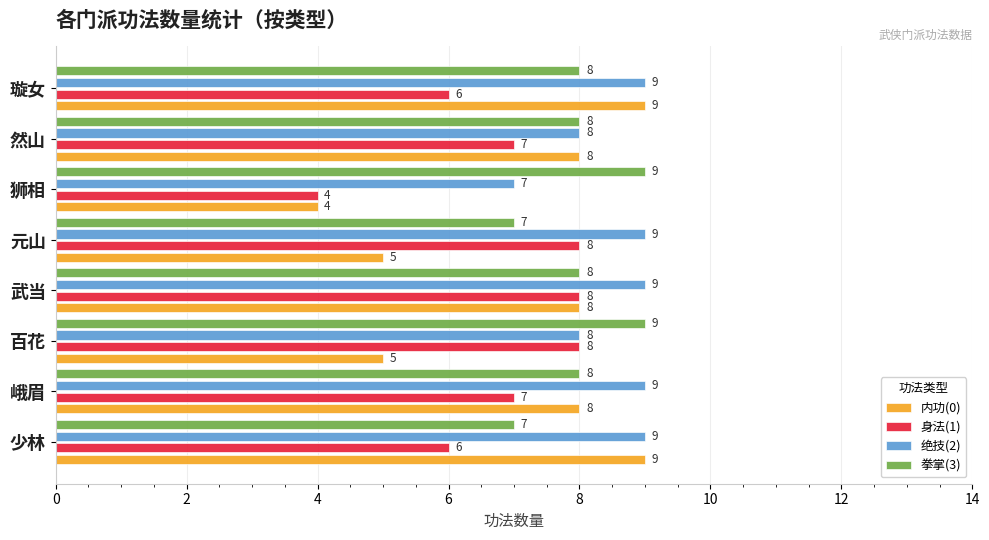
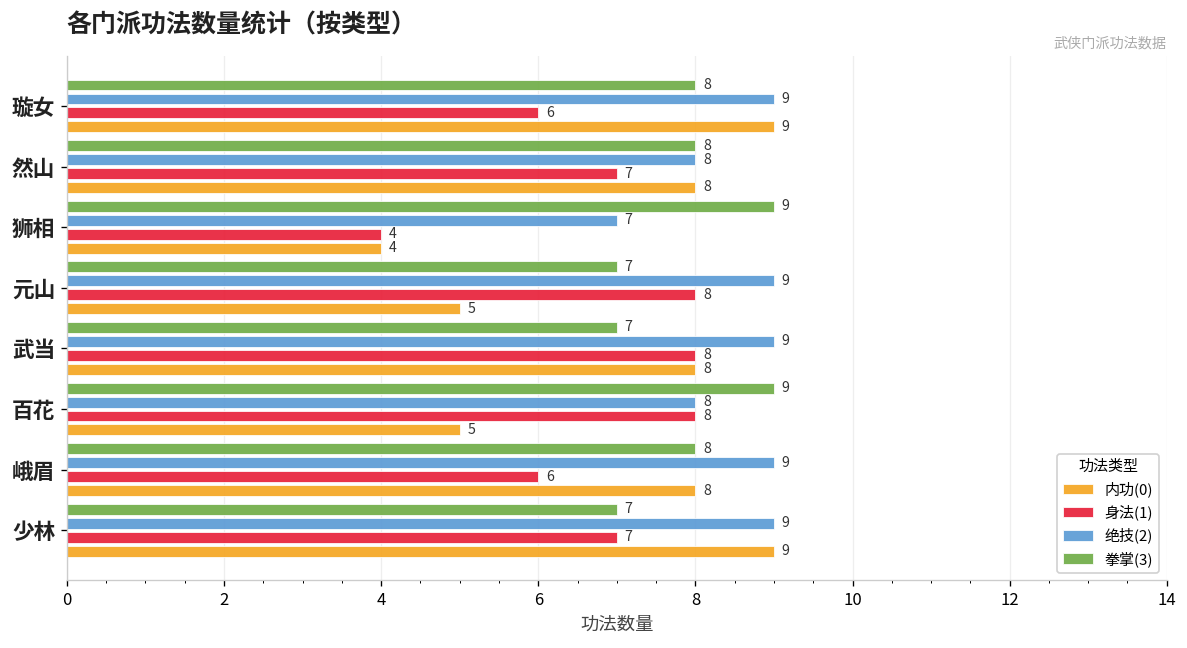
  {
    "内功(0)": {
      "璇女": 9,
      "然山": 8,
      "狮相": 4,
      "元山": 5,
      "武当": 8,
      "百花": 5,
      "峨眉": 8,
      "少林": 9
    },
    "身法(1)": {
      "璇女": 6,
      "然山": 7,
      "狮相": 4,
      "元山": 8,
      "武当": 8,
      "百花": 8,
-     "峨眉": 7,
-     "少林": 6
+     "峨眉": 6,
+     "少林": 7
    },
    "绝技(2)": {
      "璇女": 9,
      "然山": 8,
      "狮相": 7,
      "元山": 9,
      "武当": 9,
      "百花": 8,
      "峨眉": 9,
      "少林": 9
    },
    "拳掌(3)": {
      "璇女": 8,
      "然山": 8,
      "狮相": 9,
      "元山": 7,
-     "武当": 8,
+     "武当": 7,
      "百花": 9,
      "峨眉": 8,
      "少林": 7
    }
  }
